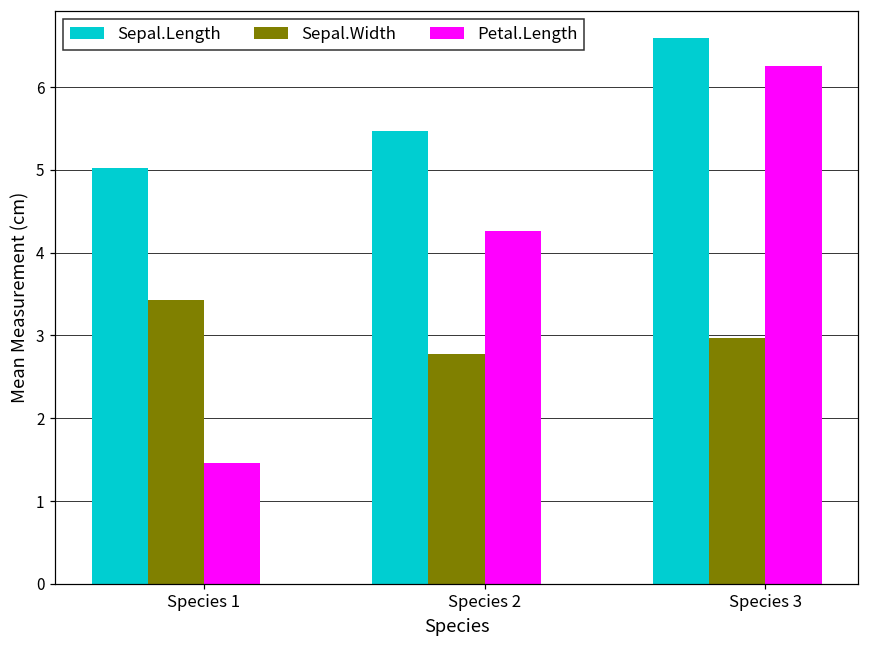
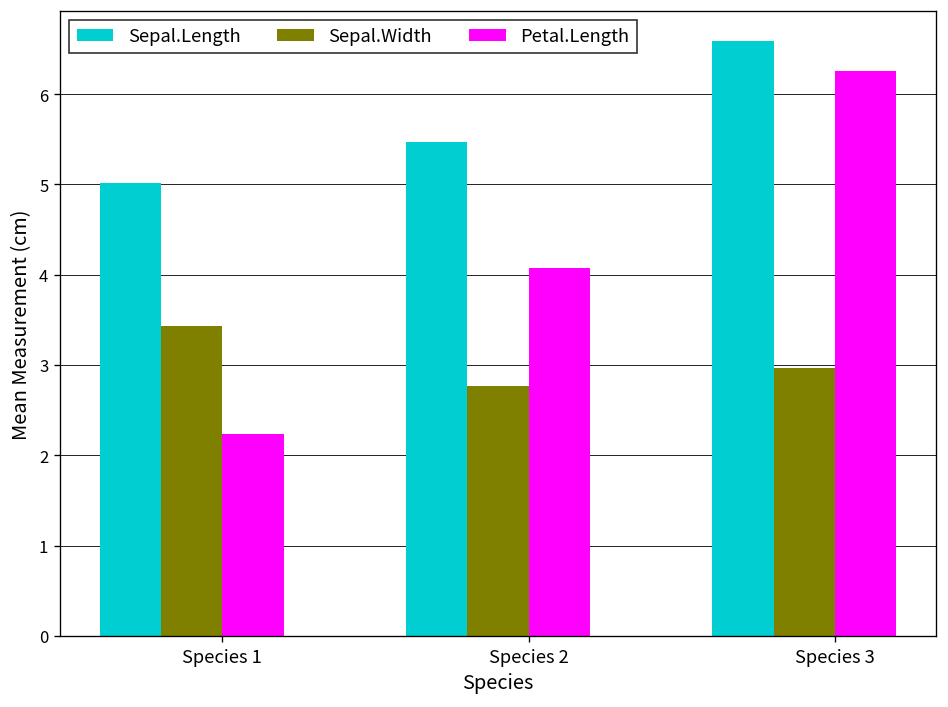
  {
    "Sepal.Length": {
      "Species 1": 5.0,
      "Species 2": 5.5,
      "Species 3": 6.6
    },
    "Sepal.Width": {
      "Species 1": 3.4,
      "Species 2": 2.8,
      "Species 3": 3.0
    },
    "Petal.Length": {
-     "Species 1": 1.5,
-     "Species 2": 4.3,
+     "Species 1": 2.2,
+     "Species 2": 4.1,
      "Species 3": 6.3
    }
  }
